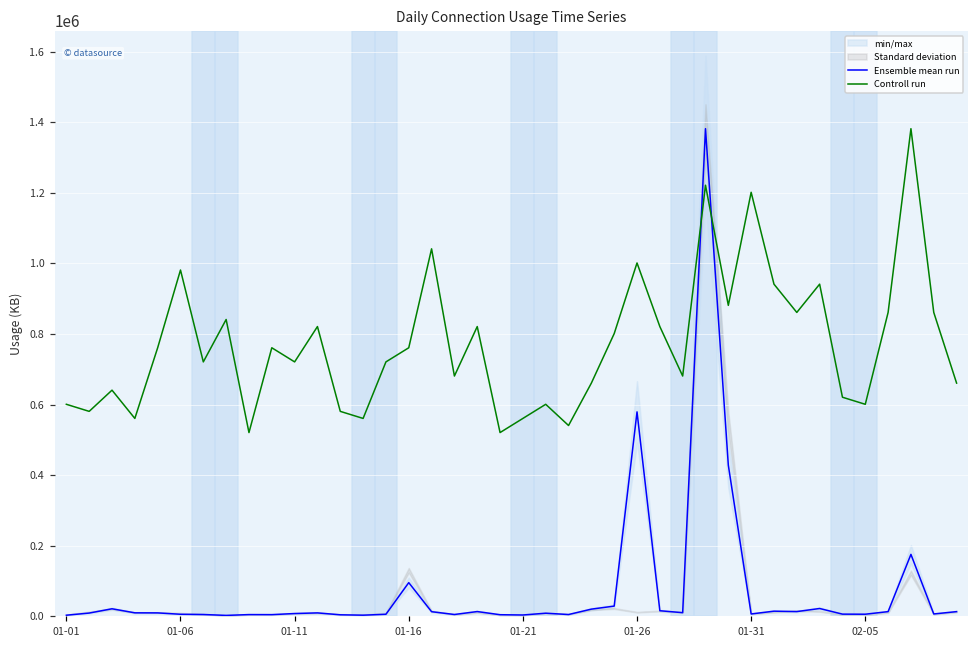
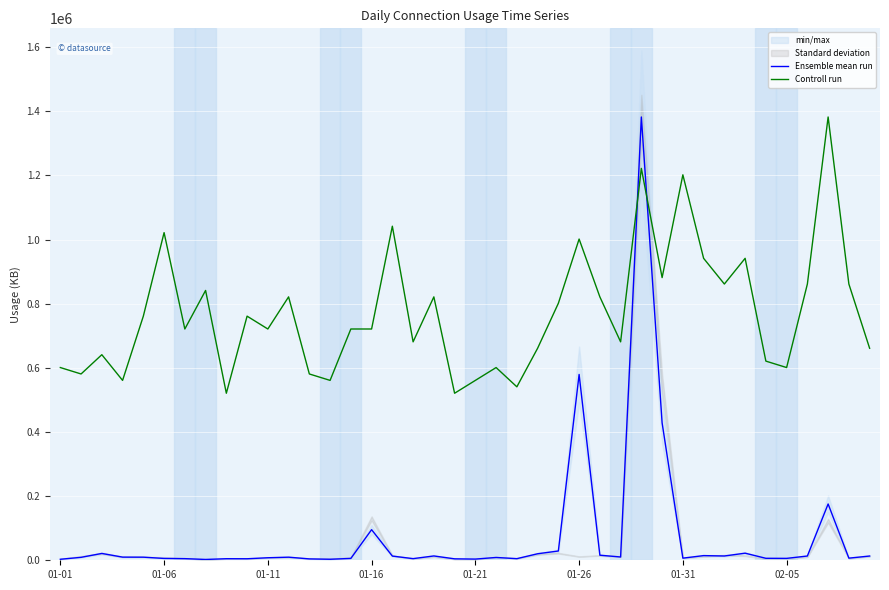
  {
    "Ensemble mean run": {
      "01-16": 100000,
      "01-26": 580000
    },
    "Controll run": {
      "01-01": 600000,
-     "01-06": 980000,
+     "01-06": 1020000,
      "01-11": 720000,
-     "01-16": 760000,
+     "01-16": 720000,
      "01-21": 560000,
      "01-26": 1000000,
      "01-31": 1200000,
      "02-05": 600000
    }
  }
